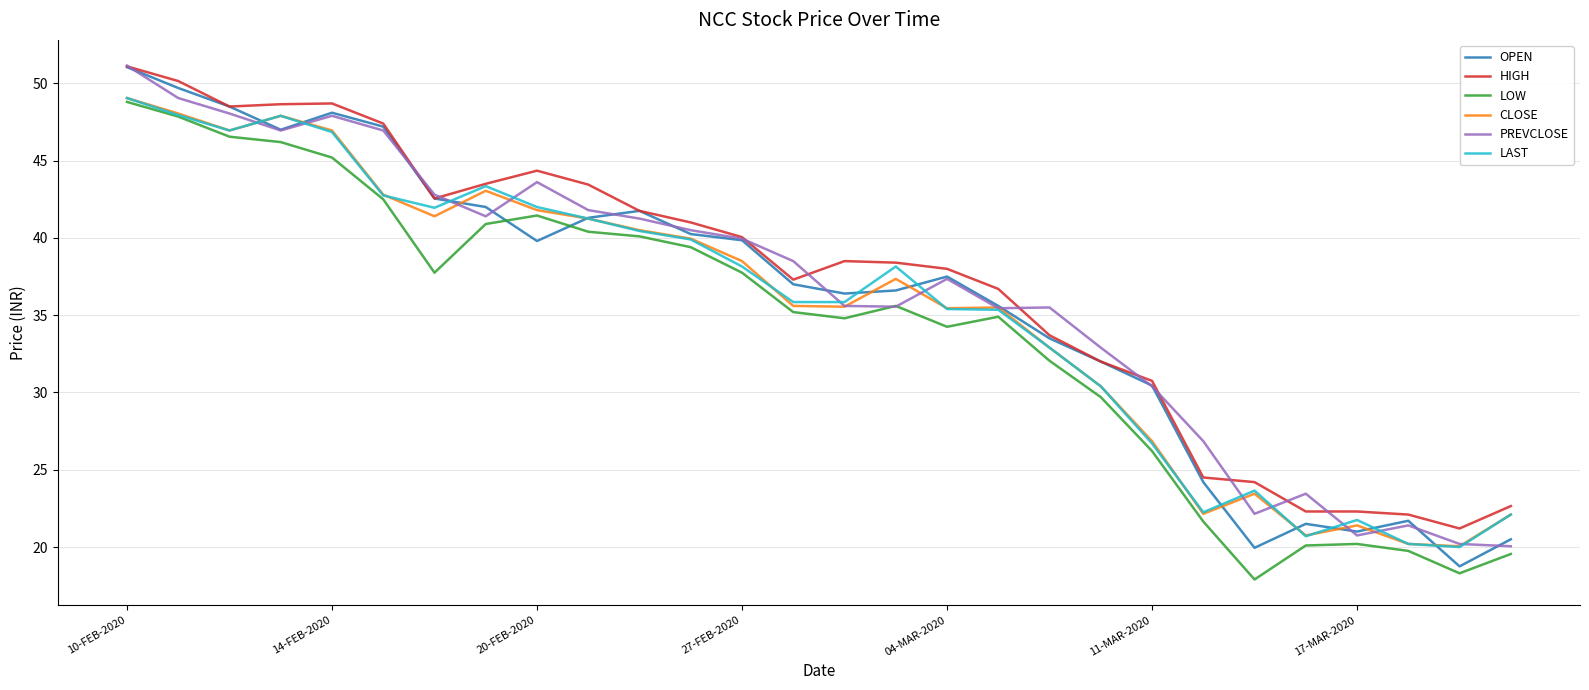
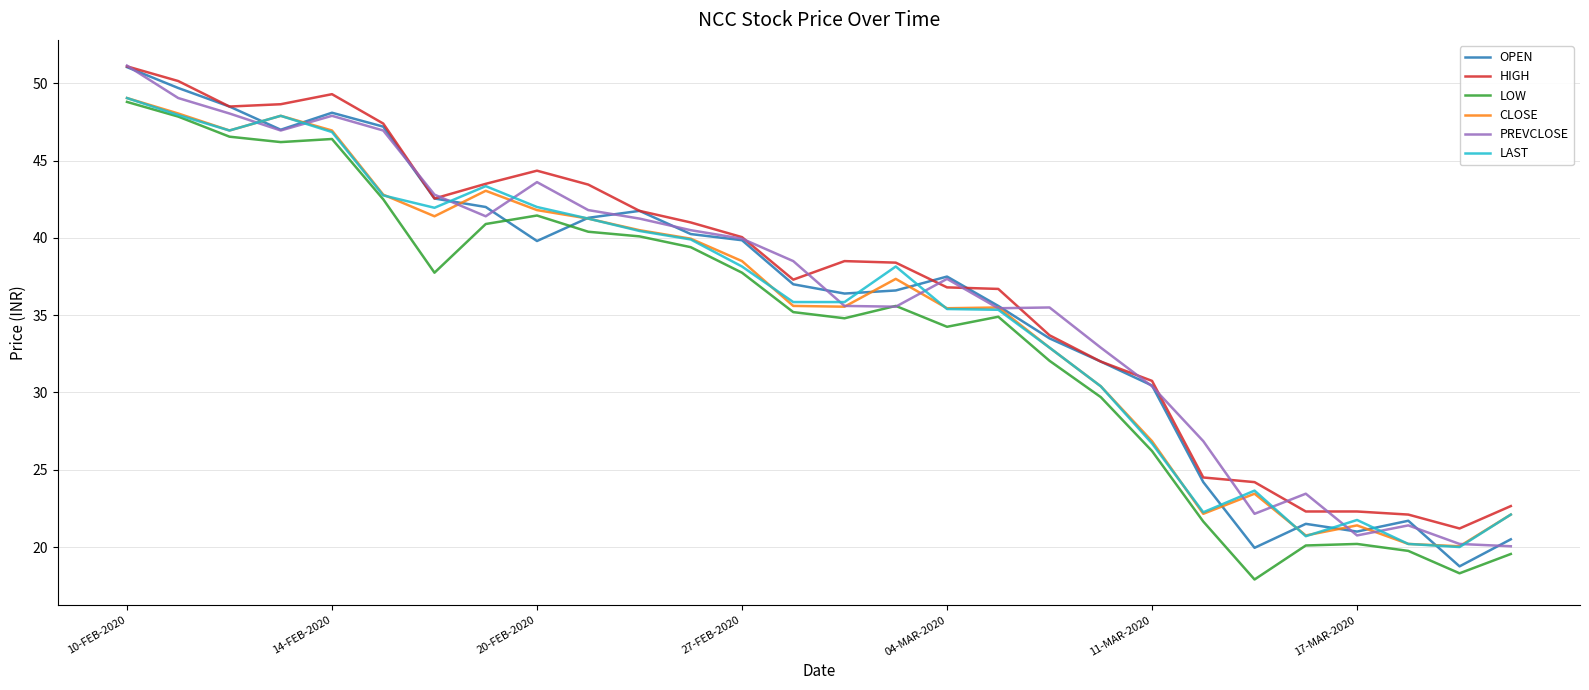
  {
    "OPEN": {
      "14-FEB-2020": 48.1,
      "20-FEB-2020": 39.8,
      "17-MAR-2020": 21.0
    },
    "HIGH": {
-     "14-FEB-2020": 48.7,
+     "14-FEB-2020": 49.3,
      "20-FEB-2020": 44.4,
-     "04-MAR-2020": 38.0,
+     "04-MAR-2020": 36.8,
      "11-MAR-2020": 30.8,
      "17-MAR-2020": 22.3
    },
    "LOW": {
      "10-FEB-2020": 48.8,
-     "14-FEB-2020": 45.2,
+     "14-FEB-2020": 46.4,
      "20-FEB-2020": 41.5,
      "27-FEB-2020": 37.8,
      "04-MAR-2020": 34.3,
      "11-MAR-2020": 26.2,
      "17-MAR-2020": 20.2
    },
    "CLOSE": {
      "20-FEB-2020": 41.8,
      "27-FEB-2020": 38.5,
      "17-MAR-2020": 21.4
    },
    "PREVCLOSE": {
      "14-FEB-2020": 47.9,
      "20-FEB-2020": 43.6,
      "17-MAR-2020": 20.8
    },
    "LAST": {
      "20-FEB-2020": 42.0,
      "27-FEB-2020": 38.2,
      "17-MAR-2020": 21.8
    }
  }
